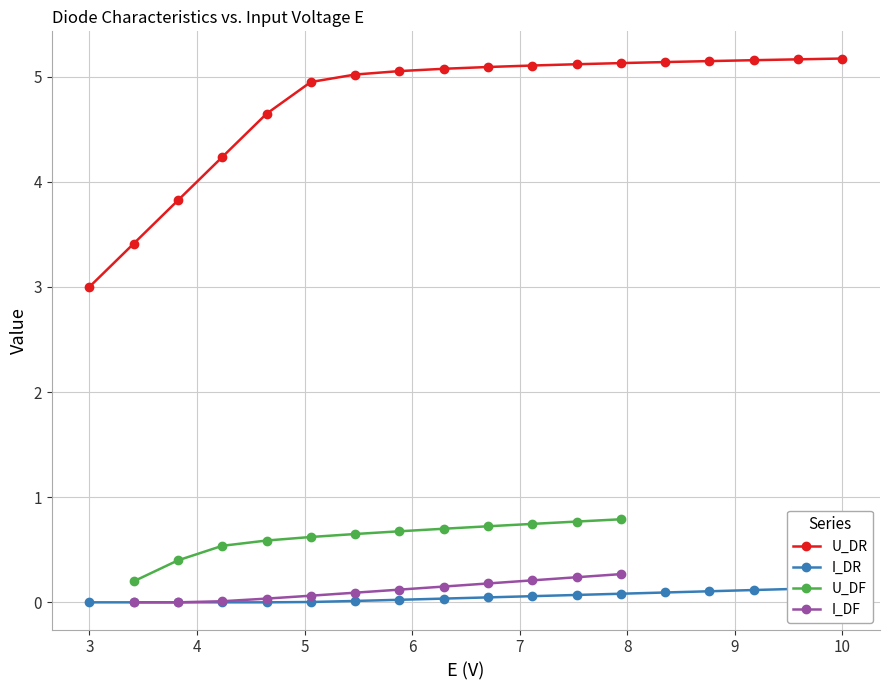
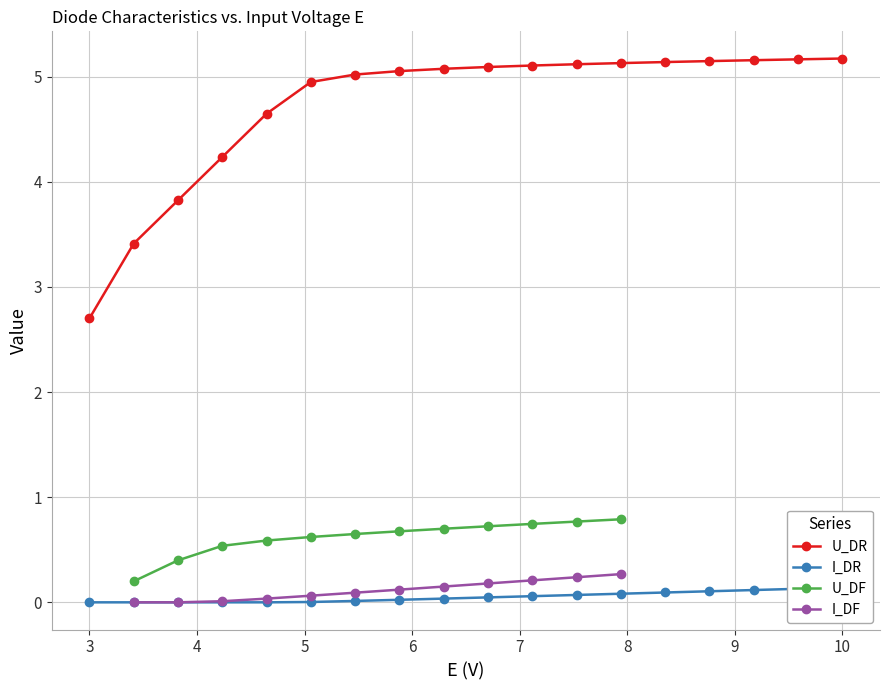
  {
    "U_DR": {
-     "3": 3.0,
+     "3": 2.7,
      "10": 5.17
    },
    "I_DR": {
      "3": 0.0
    }
  }
